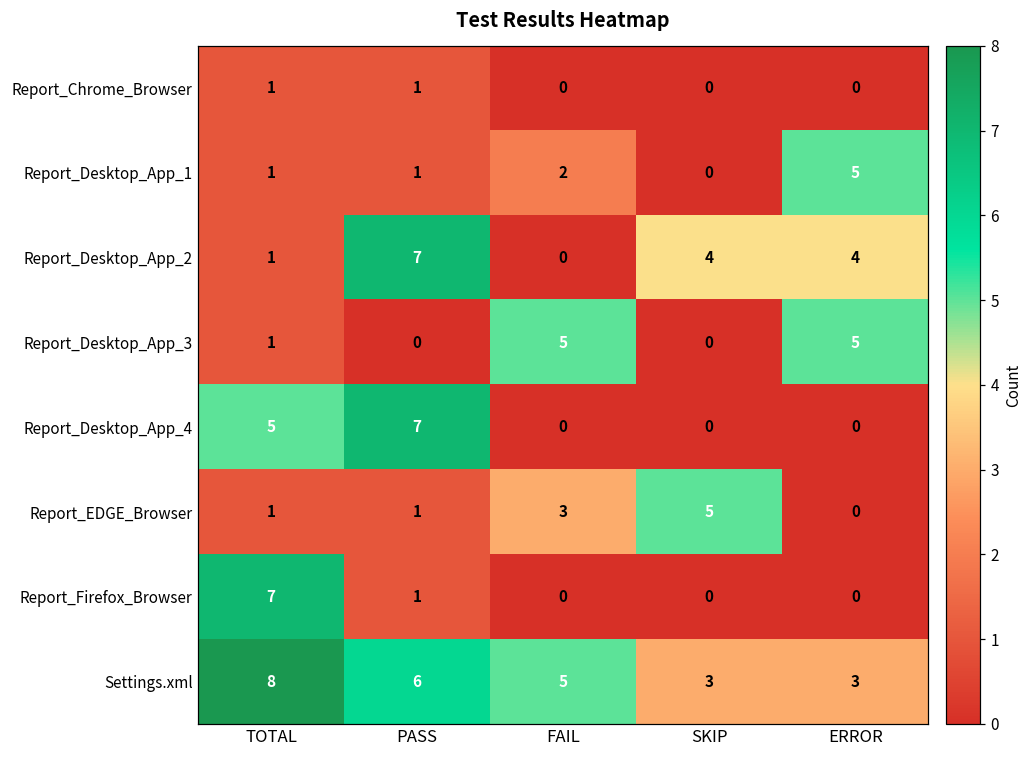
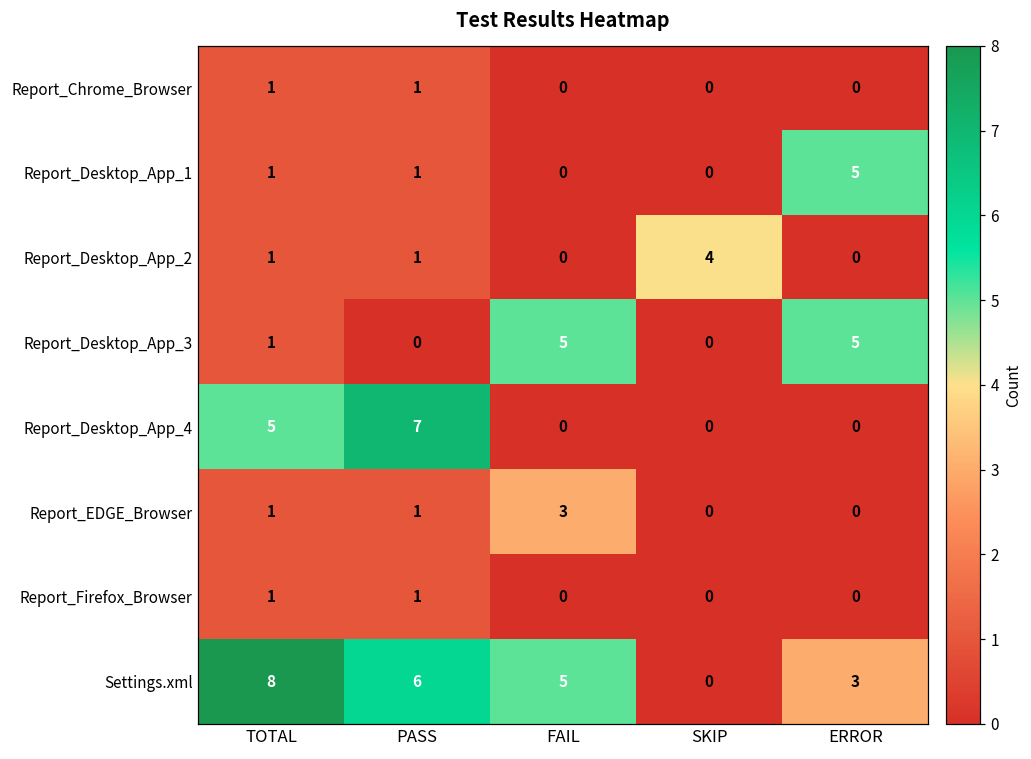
  {
    "Report_Chrome_Browser": {
      "TOTAL": 1,
      "PASS": 1,
      "FAIL": 0,
      "SKIP": 0,
      "ERROR": 0
    },
    "Report_Desktop_App_1": {
      "TOTAL": 1,
      "PASS": 1,
-     "FAIL": 2,
+     "FAIL": 0,
      "SKIP": 0,
      "ERROR": 5
    },
    "Report_Desktop_App_2": {
      "TOTAL": 1,
-     "PASS": 7,
+     "PASS": 1,
      "FAIL": 0,
      "SKIP": 4,
-     "ERROR": 4
+     "ERROR": 0
    },
    "Report_Desktop_App_3": {
      "TOTAL": 1,
      "PASS": 0,
      "FAIL": 5,
      "SKIP": 0,
      "ERROR": 5
    },
    "Report_Desktop_App_4": {
      "TOTAL": 5,
      "PASS": 7,
      "FAIL": 0,
      "SKIP": 0,
      "ERROR": 0
    },
    "Report_EDGE_Browser": {
      "TOTAL": 1,
      "PASS": 1,
      "FAIL": 3,
-     "SKIP": 5,
+     "SKIP": 0,
      "ERROR": 0
    },
    "Report_Firefox_Browser": {
-     "TOTAL": 7,
+     "TOTAL": 1,
      "PASS": 1,
      "FAIL": 0,
      "SKIP": 0,
      "ERROR": 0
    },
    "Settings.xml": {
      "TOTAL": 8,
      "PASS": 6,
      "FAIL": 5,
-     "SKIP": 3,
+     "SKIP": 0,
      "ERROR": 3
    }
  }
